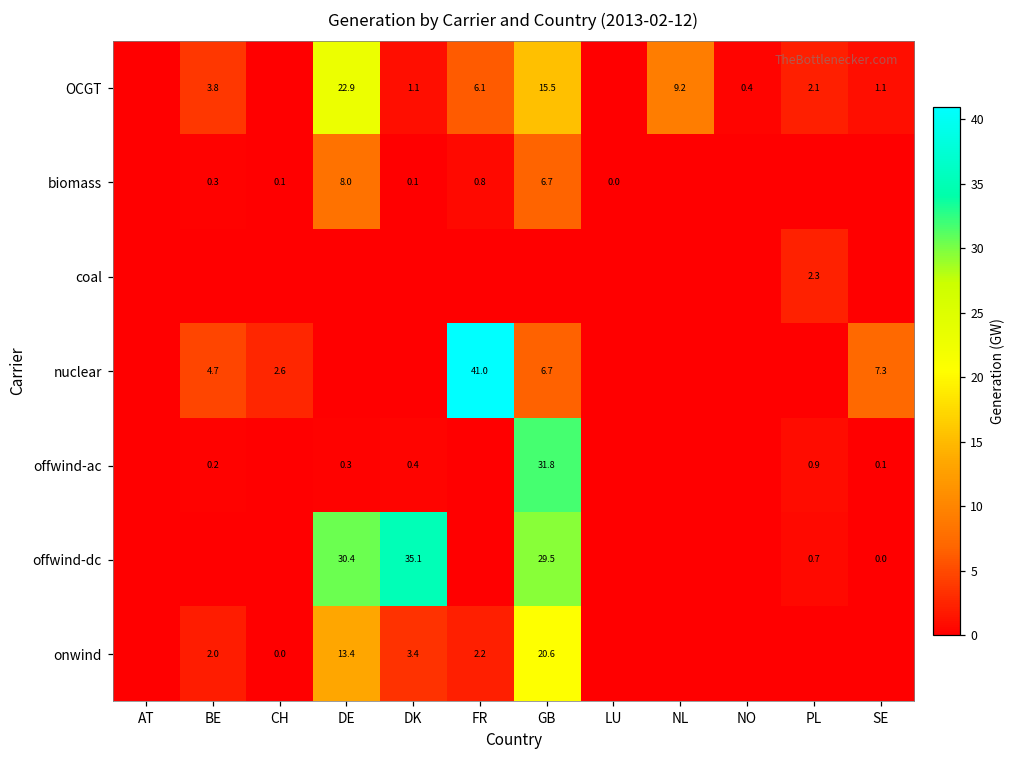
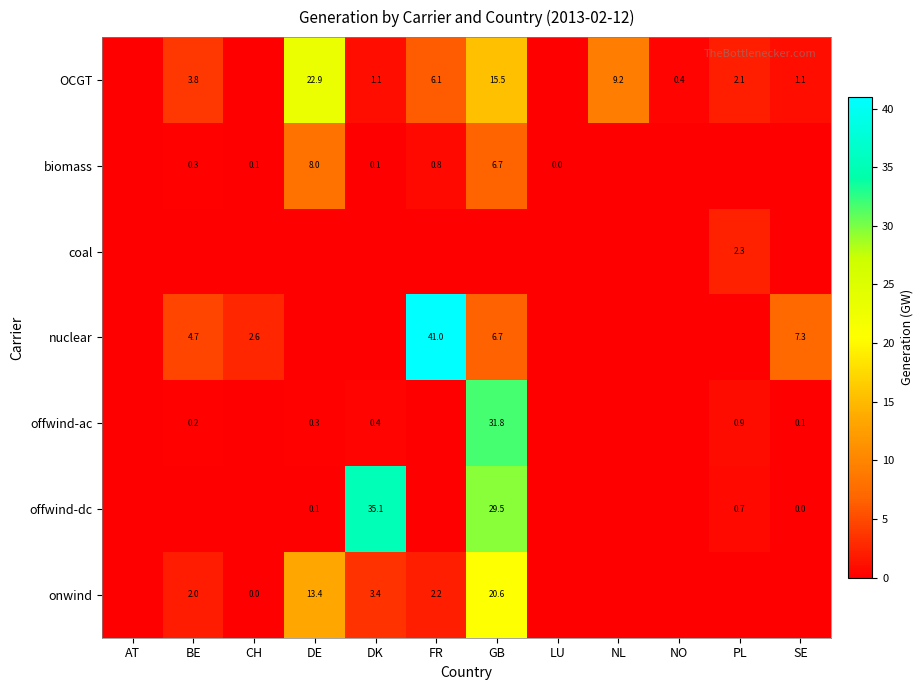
  {
    "OCGT": {
      "BE": 3.8,
      "DE": 22.9,
      "DK": 1.1,
      "FR": 6.1,
      "GB": 15.5,
      "NL": 9.2,
      "NO": 0.4,
      "SE": 1.1
    },
    "biomass": {
      "BE": 0.3,
      "CH": 0.1,
      "DE": 8.0,
      "DK": 0.1,
      "FR": 0.8,
      "GB": 6.7,
      "LU": 0.0
    },
    "coal": {
      "PL": 2.3
    },
    "nuclear": {
      "BE": 4.7,
      "CH": 2.6,
      "FR": 41.0,
      "GB": 6.7,
      "SE": 7.3
    },
    "offwind-ac": {
      "BE": 0.2,
      "DE": 0.3,
      "DK": 0.4,
      "GB": 31.8,
      "PL": 0.9,
      "SE": 0.1
    },
    "offwind-dc": {
-     "DE": 30.4,
+     "DE": 0.1,
      "DK": 35.1,
      "GB": 29.5,
      "PL": 0.7,
      "SE": 0.0
    },
    "onwind": {
      "BE": 2.0,
      "CH": 0.0,
      "DE": 13.4,
      "DK": 3.4,
      "FR": 2.2,
      "GB": 20.6
    }
  }
